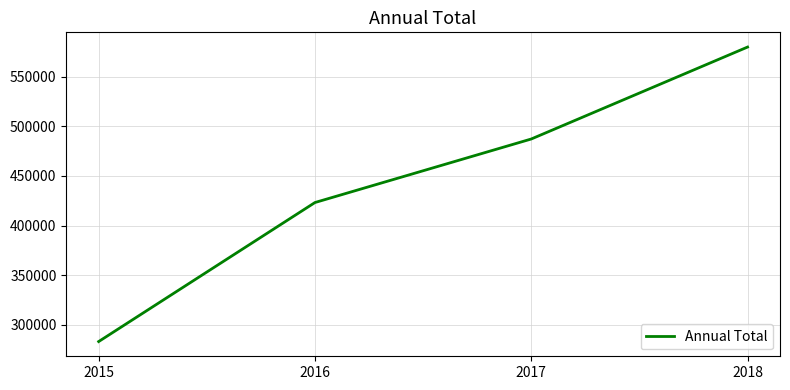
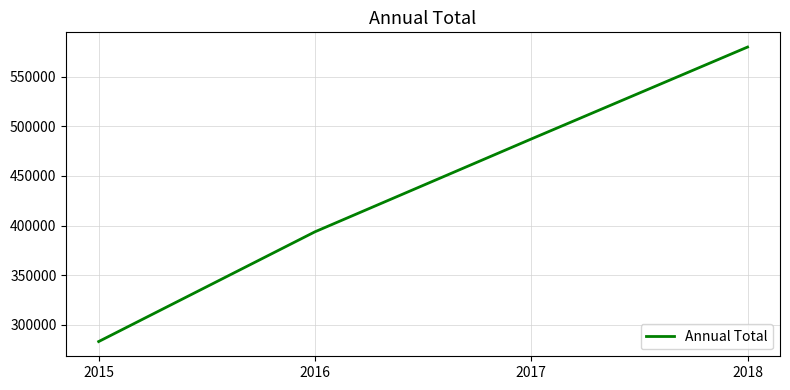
  {
    "2015": 280000,
-   "2016": 420000,
+   "2016": 390000,
    "2017": 490000,
    "2018": 580000
  }
